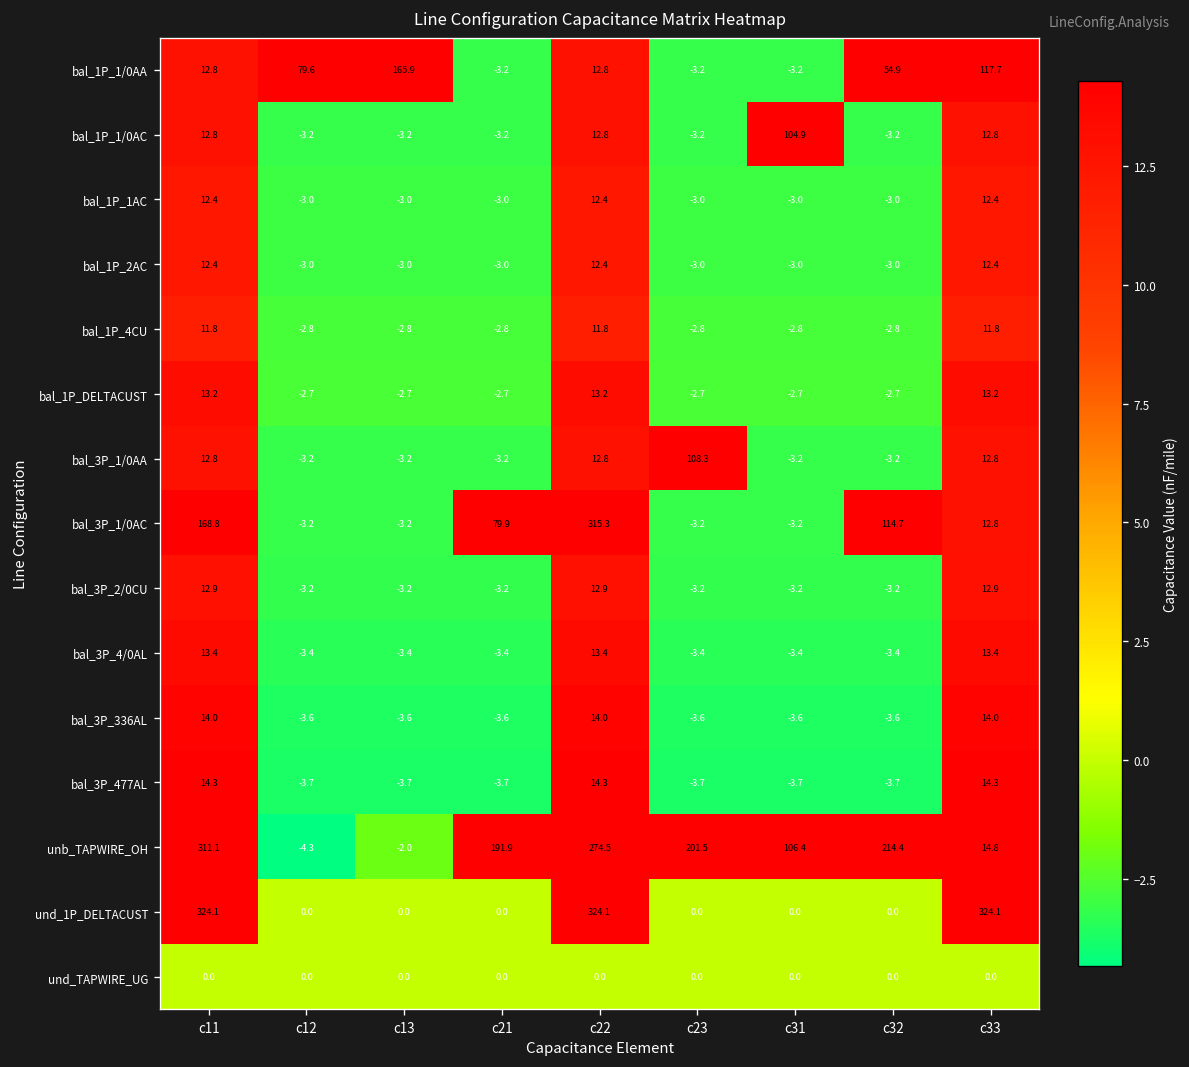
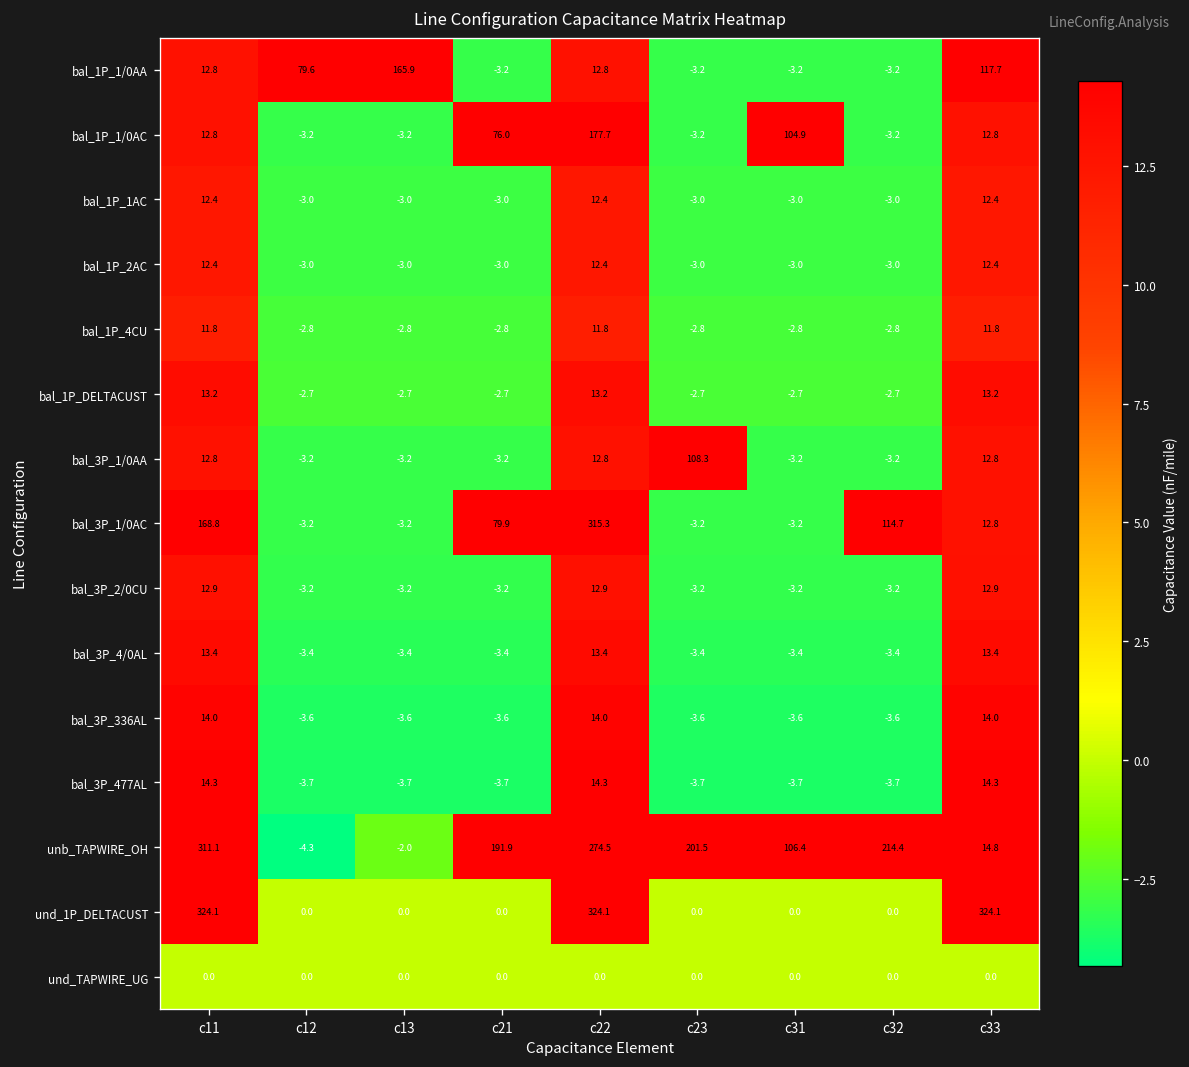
  {
    "bal_1P_1/0AA": {
      "c11": 12.8,
      "c12": 79.6,
      "c13": 165.9,
      "c21": -3.2,
      "c22": 12.8,
      "c23": -3.2,
      "c31": -3.2,
-     "c32": 54.9,
+     "c32": -3.2,
      "c33": 117.7
    },
    "bal_1P_1/0AC": {
      "c11": 12.8,
      "c12": -3.2,
      "c13": -3.2,
-     "c21": -3.2,
-     "c22": 12.8,
+     "c21": 76.0,
+     "c22": 177.7,
      "c23": -3.2,
      "c31": 104.9,
      "c32": -3.2,
      "c33": 12.8
    },
    "bal_1P_1AC": {
      "c11": 12.4,
      "c12": -3.0,
      "c13": -3.0,
      "c21": -3.0,
      "c22": 12.4,
      "c23": -3.0,
      "c31": -3.0,
      "c32": -3.0,
      "c33": 12.4
    },
    "bal_1P_2AC": {
      "c11": 12.4,
      "c12": -3.0,
      "c13": -3.0,
      "c21": -3.0,
      "c22": 12.4,
      "c23": -3.0,
      "c31": -3.0,
      "c32": -3.0,
      "c33": 12.4
    },
    "bal_1P_4CU": {
      "c11": 11.8,
      "c12": -2.8,
      "c13": -2.8,
      "c21": -2.8,
      "c22": 11.8,
      "c23": -2.8,
      "c31": -2.8,
      "c32": -2.8,
      "c33": 11.8
    },
    "bal_1P_DELTACUST": {
      "c11": 13.2,
      "c12": -2.7,
      "c13": -2.7,
      "c21": -2.7,
      "c22": 13.2,
      "c23": -2.7,
      "c31": -2.7,
      "c32": -2.7,
      "c33": 13.2
    },
    "bal_3P_1/0AA": {
      "c11": 12.8,
      "c12": -3.2,
      "c13": -3.2,
      "c21": -3.2,
      "c22": 12.8,
      "c23": 108.3,
      "c31": -3.2,
      "c32": -3.2,
      "c33": 12.8
    },
    "bal_3P_1/0AC": {
      "c11": 168.8,
      "c12": -3.2,
      "c13": -3.2,
      "c21": 79.9,
      "c22": 315.3,
      "c23": -3.2,
      "c31": -3.2,
      "c32": 114.7,
      "c33": 12.8
    },
    "bal_3P_2/0CU": {
      "c11": 12.9,
      "c12": -3.2,
      "c13": -3.2,
      "c21": -3.2,
      "c22": 12.9,
      "c23": -3.2,
      "c31": -3.2,
      "c32": -3.2,
      "c33": 12.9
    },
    "bal_3P_4/0AL": {
      "c11": 13.4,
      "c12": -3.4,
      "c13": -3.4,
      "c21": -3.4,
      "c22": 13.4,
      "c23": -3.4,
      "c31": -3.4,
      "c32": -3.4,
      "c33": 13.4
    },
    "bal_3P_336AL": {
      "c11": 14.0,
      "c12": -3.6,
      "c13": -3.6,
      "c21": -3.6,
      "c22": 14.0,
      "c23": -3.6,
      "c31": -3.6,
      "c32": -3.6,
      "c33": 14.0
    },
    "bal_3P_477AL": {
      "c11": 14.3,
      "c12": -3.7,
      "c13": -3.7,
      "c21": -3.7,
      "c22": 14.3,
      "c23": -3.7,
      "c31": -3.7,
      "c32": -3.7,
      "c33": 14.3
    },
    "unb_TAPWIRE_OH": {
      "c11": 311.1,
      "c12": -4.3,
      "c13": -2.0,
      "c21": 191.9,
      "c22": 274.5,
      "c23": 201.5,
      "c31": 106.4,
      "c32": 214.4,
      "c33": 14.8
    },
    "und_1P_DELTACUST": {
      "c11": 324.1,
      "c12": 0.0,
      "c13": 0.0,
      "c21": 0.0,
      "c22": 324.1,
      "c23": 0.0,
      "c31": 0.0,
      "c32": 0.0,
      "c33": 324.1
    },
    "und_TAPWIRE_UG": {
      "c11": 0.0,
      "c12": 0.0,
      "c13": 0.0,
      "c21": 0.0,
      "c22": 0.0,
      "c23": 0.0,
      "c31": 0.0,
      "c32": 0.0,
      "c33": 0.0
    }
  }
